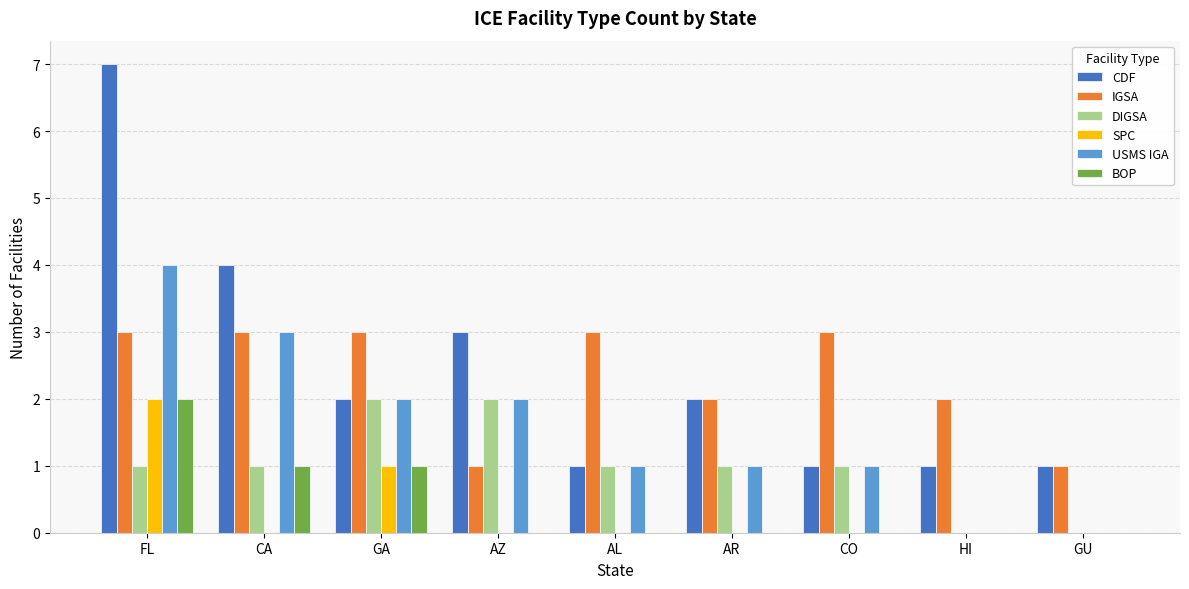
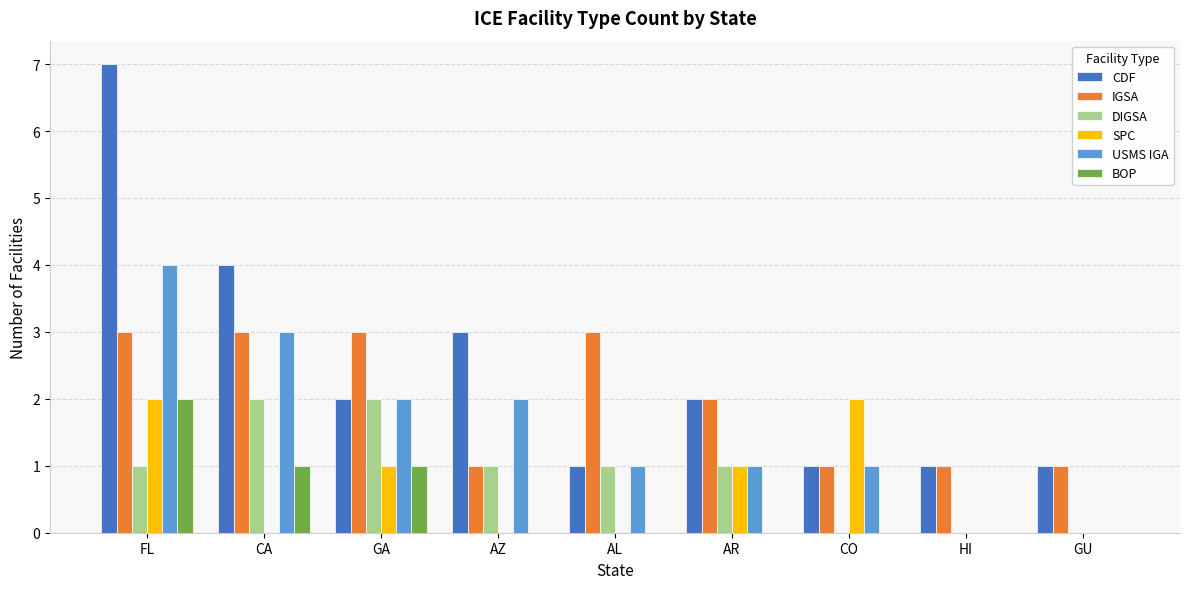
  {
    "IGSA": {
      "FL": 3,
      "CA": 3,
      "GA": 3,
      "AZ": 1,
      "AL": 3,
      "AR": 2,
-     "CO": 3,
-     "HI": 2,
+     "CO": 1,
+     "HI": 1,
      "GU": 1
    },
    "DIGSA": {
      "FL": 1,
-     "CA": 1,
+     "CA": 2,
      "GA": 2,
-     "AZ": 2,
+     "AZ": 1,
      "AL": 1,
      "AR": 1,
-     "CO": 1,
+     "CO": 0,
      "HI": 0,
      "GU": 0
    },
    "SPC": {
      "FL": 2,
      "CA": 0,
      "GA": 1,
      "AZ": 0,
      "AL": 0,
-     "AR": 0,
-     "CO": 0,
+     "AR": 1,
+     "CO": 2,
      "HI": 0,
      "GU": 0
    },
    "BOP": {
      "FL": 2,
      "CA": 1,
      "GA": 1,
      "AZ": 0,
      "AL": 0,
      "AR": 0,
      "CO": 0,
      "HI": 0,
      "GU": 0
    }
  }
